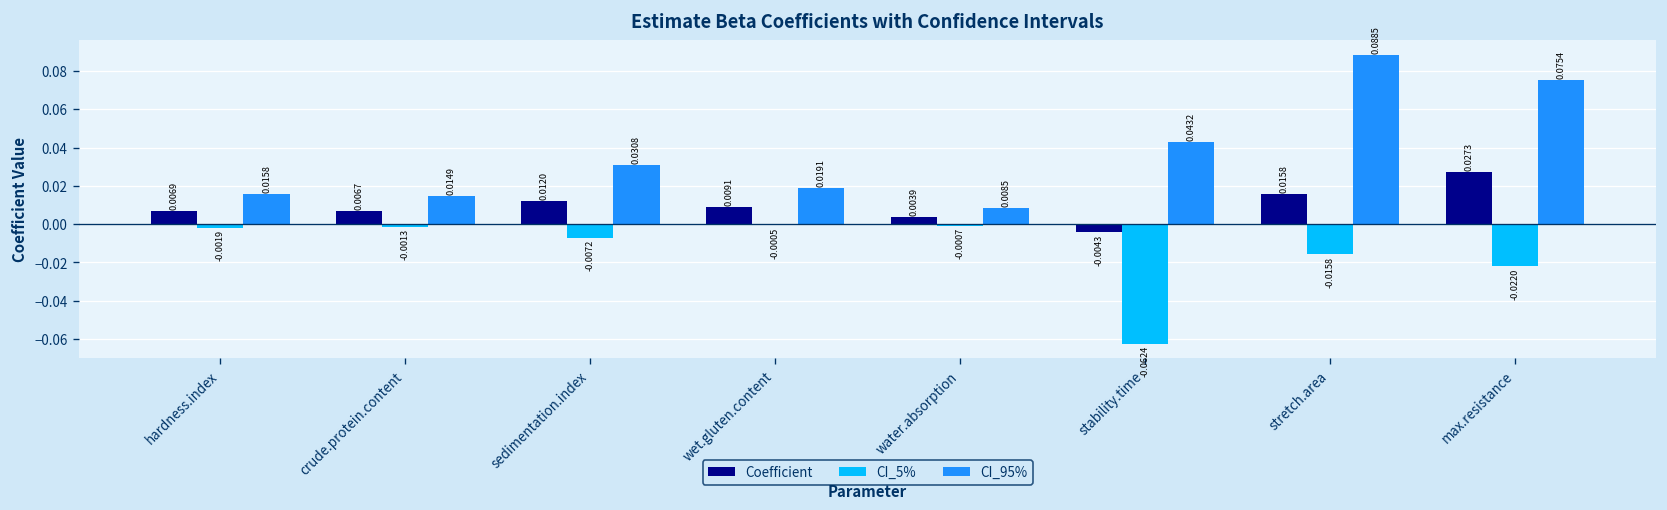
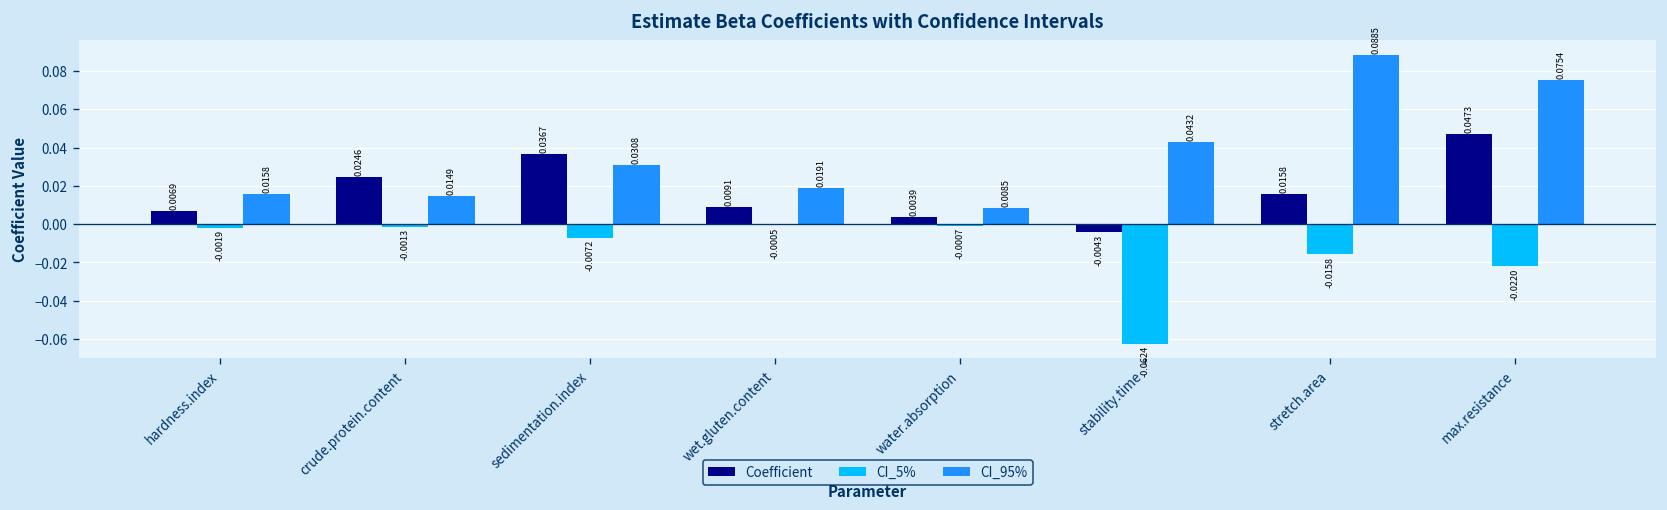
  {
    "Coefficient": {
      "hardness.index": 0.0069,
-     "crude.protein.content": 0.0067,
-     "sedimentation.index": 0.0120,
+     "crude.protein.content": 0.0246,
+     "sedimentation.index": 0.0367,
      "wet.gluten.content": 0.0091,
      "water.absorption": 0.0039,
      "stability.time": -0.0043,
      "stretch.area": 0.0158,
-     "max.resistance": 0.0273
+     "max.resistance": 0.0473
    }
  }
